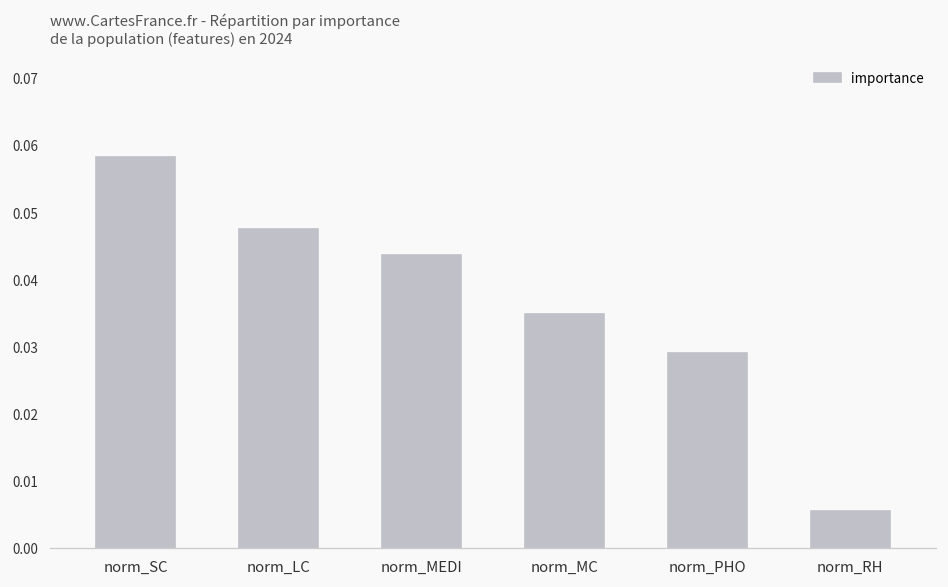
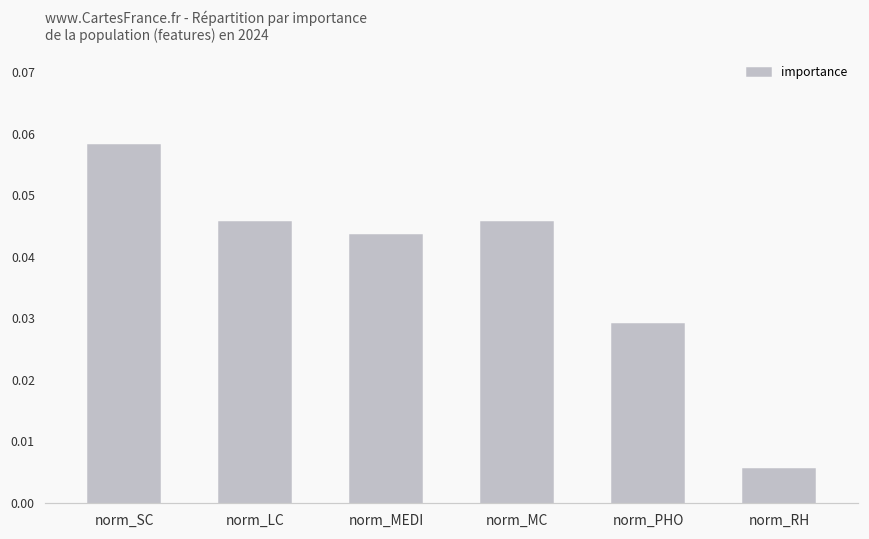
  {
    "norm_SC": 0.058,
-   "norm_LC": 0.047,
+   "norm_LC": 0.046,
    "norm_MEDI": 0.044,
-   "norm_MC": 0.035,
+   "norm_MC": 0.046,
    "norm_PHO": 0.029,
    "norm_RH": 0.006
  }
